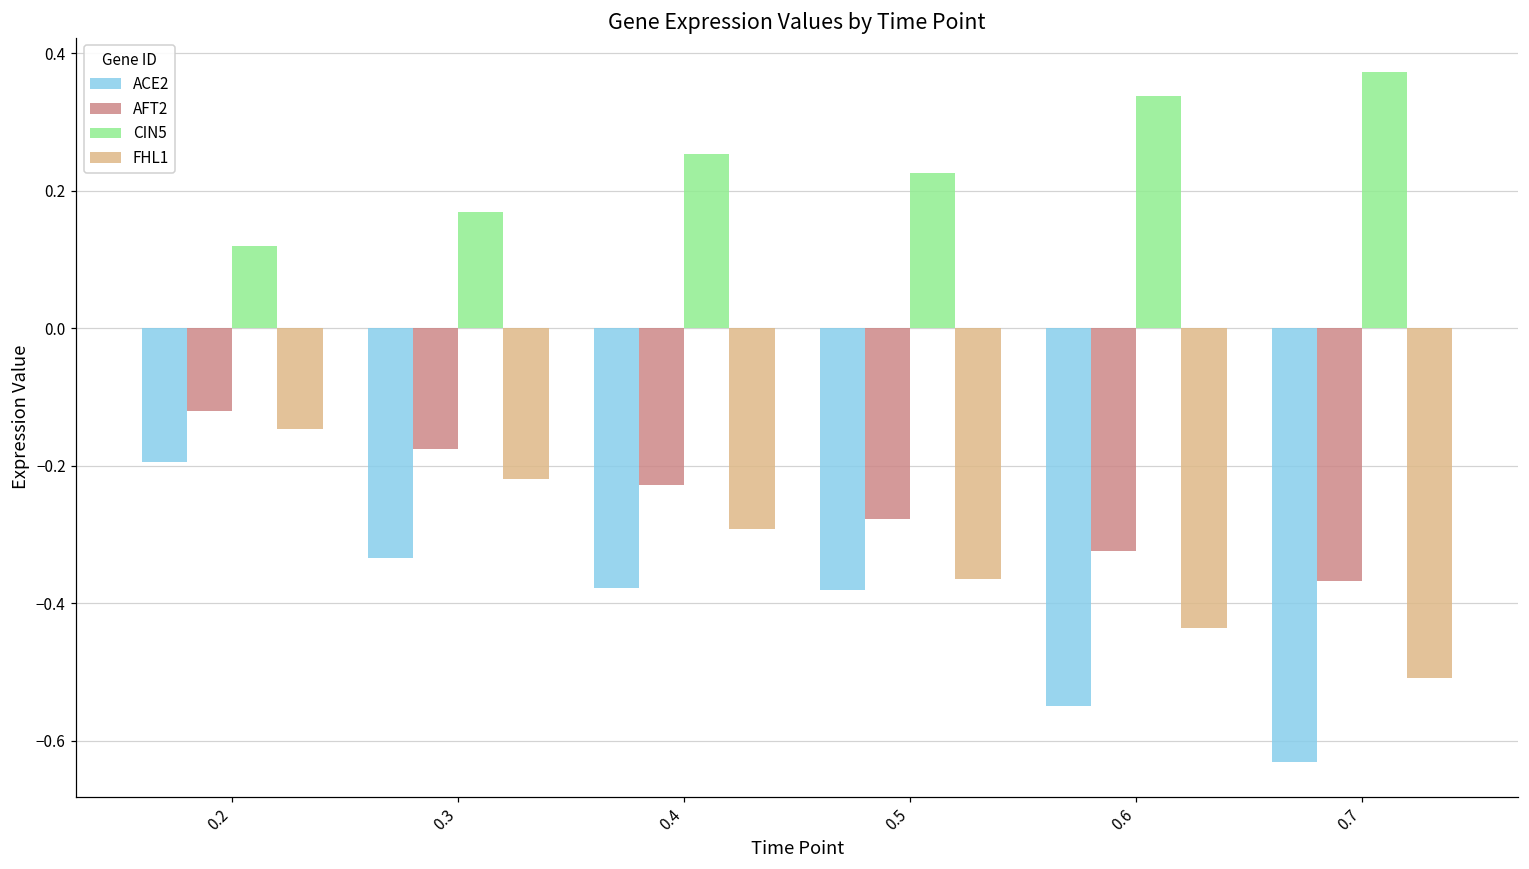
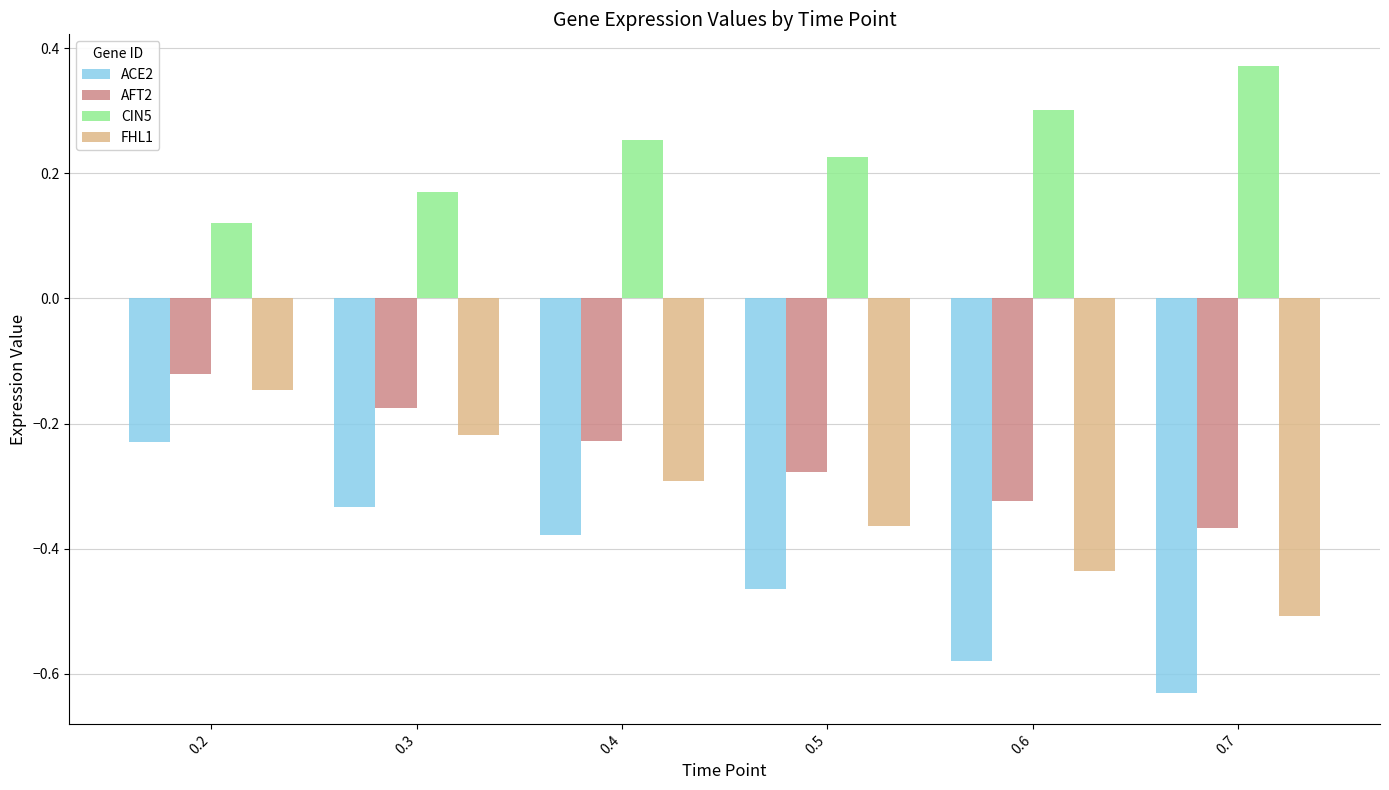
  {
    "ACE2": {
-     "0.2": -0.19,
+     "0.2": -0.23,
      "0.3": -0.33,
      "0.4": -0.38,
-     "0.5": -0.38,
-     "0.6": -0.55,
+     "0.5": -0.46,
+     "0.6": -0.58,
      "0.7": -0.63
    },
    "CIN5": {
      "0.2": 0.12,
      "0.3": 0.17,
      "0.4": 0.25,
      "0.5": 0.23,
-     "0.6": 0.34,
+     "0.6": 0.30,
      "0.7": 0.37
    }
  }
